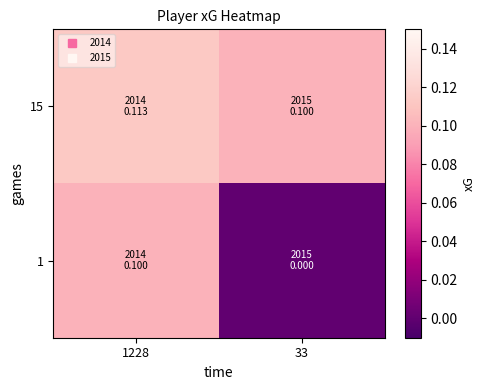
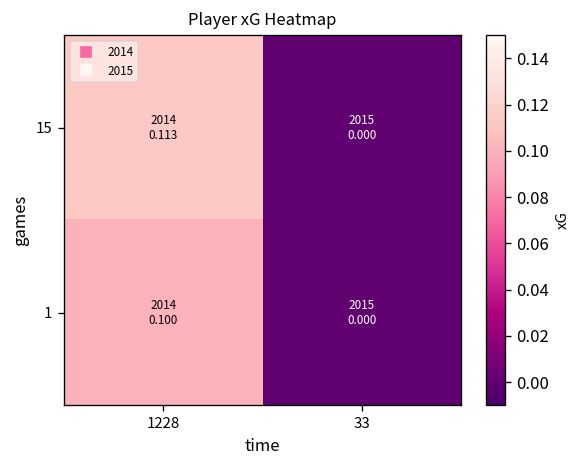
  {
    "15": {
-     "33": 0.100
+     "33": 0.000
    }
  }
